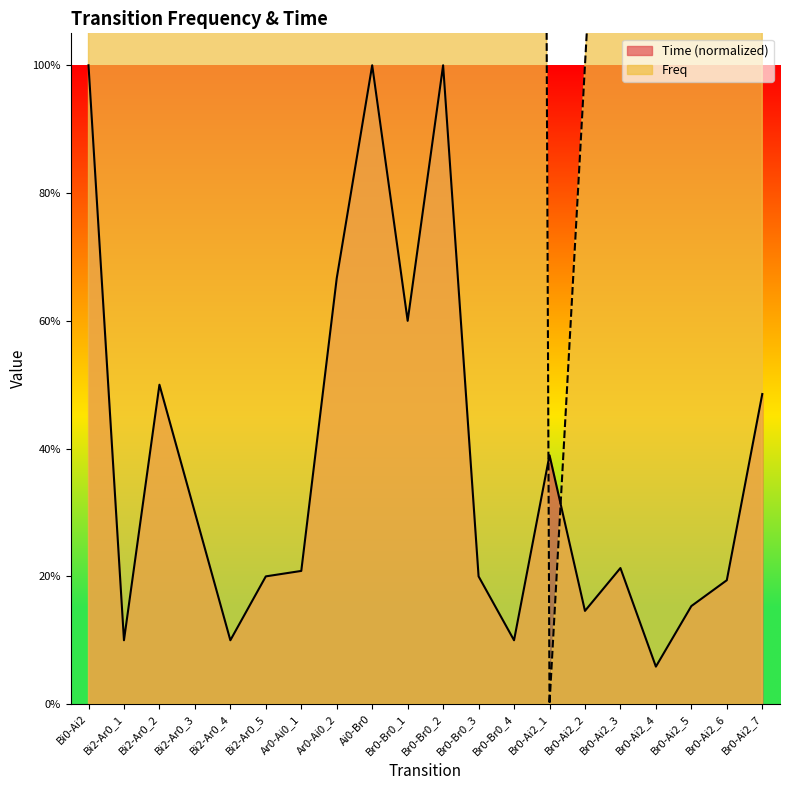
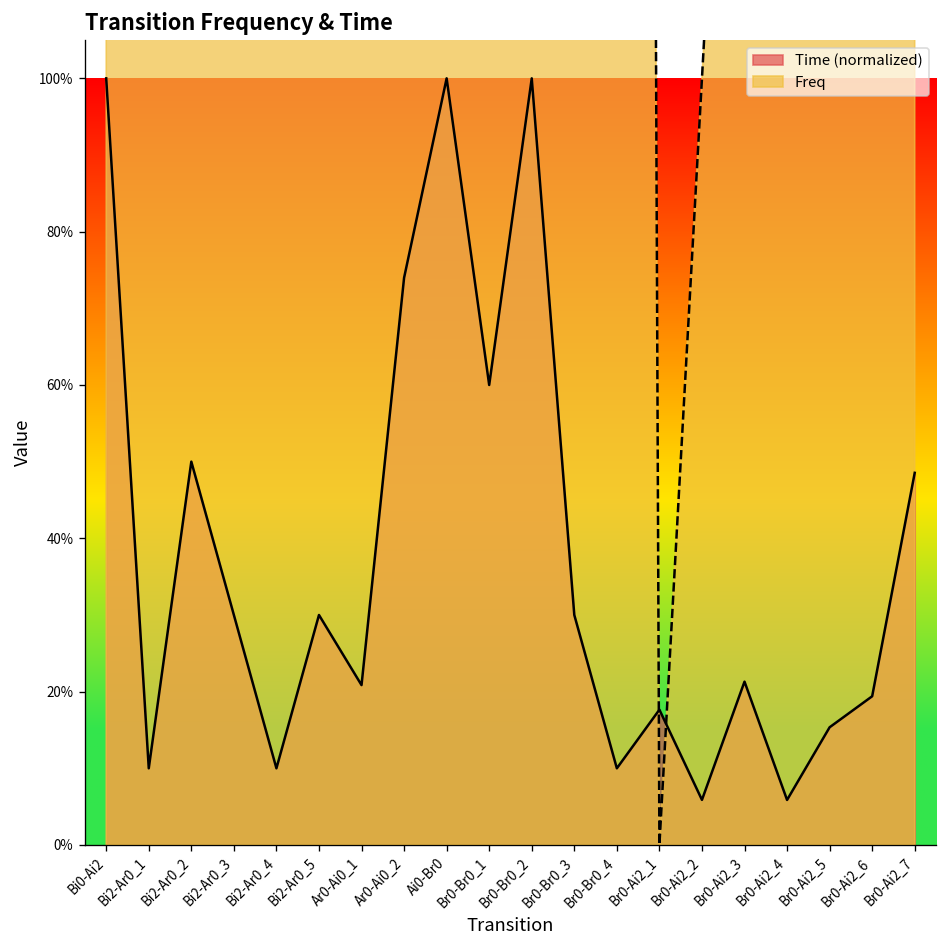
  {
    "Time (normalized)": {
      "Bi0-Ai2": "100%",
      "Bi2-Ar0_1": "10%",
      "Bi2-Ar0_2": "50%",
      "Bi2-Ar0_3": "30%",
      "Bi2-Ar0_4": "10%",
-     "Bi2-Ar0_5": "20%",
+     "Bi2-Ar0_5": "30%",
      "Ar0-Ai0_1": "21%",
-     "Ar0-Ai0_2": "67%",
+     "Ar0-Ai0_2": "74%",
      "Ai0-Br0": "100%",
      "Br0-Br0_1": "60%",
      "Br0-Br0_2": "100%",
-     "Br0-Br0_3": "20%",
+     "Br0-Br0_3": "30%",
      "Br0-Br0_4": "10%",
-     "Br0-Ai2_1": "39%",
-     "Br0-Ai2_2": "15%",
+     "Br0-Ai2_1": "18%",
+     "Br0-Ai2_2": "6%",
      "Br0-Ai2_3": "21%",
      "Br0-Ai2_4": "6%",
      "Br0-Ai2_5": "15%",
      "Br0-Ai2_6": "19%",
      "Br0-Ai2_7": "49%"
    },
    "Freq": {
      "Br0-Ai2_1": "0%",
      "Br0-Ai2_2": "100%"
    }
  }
